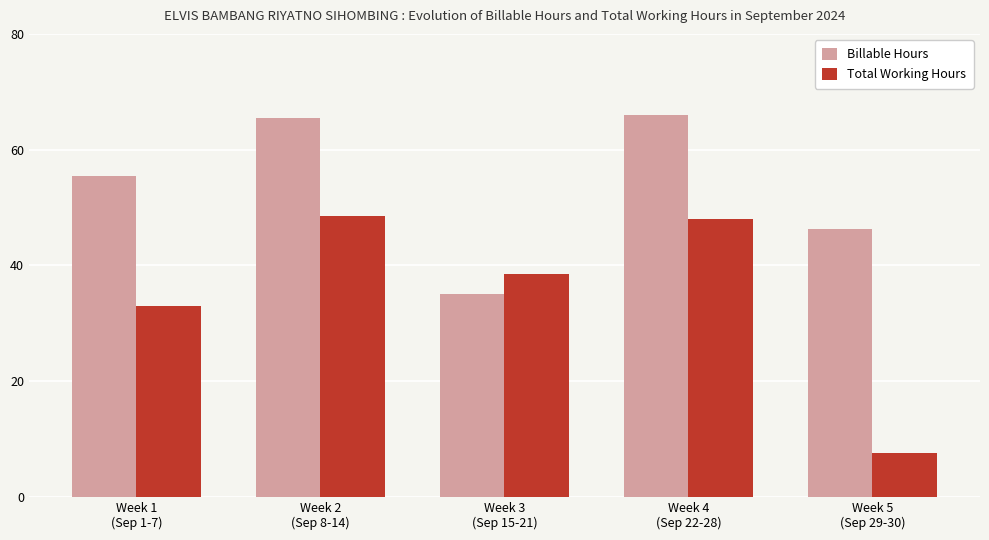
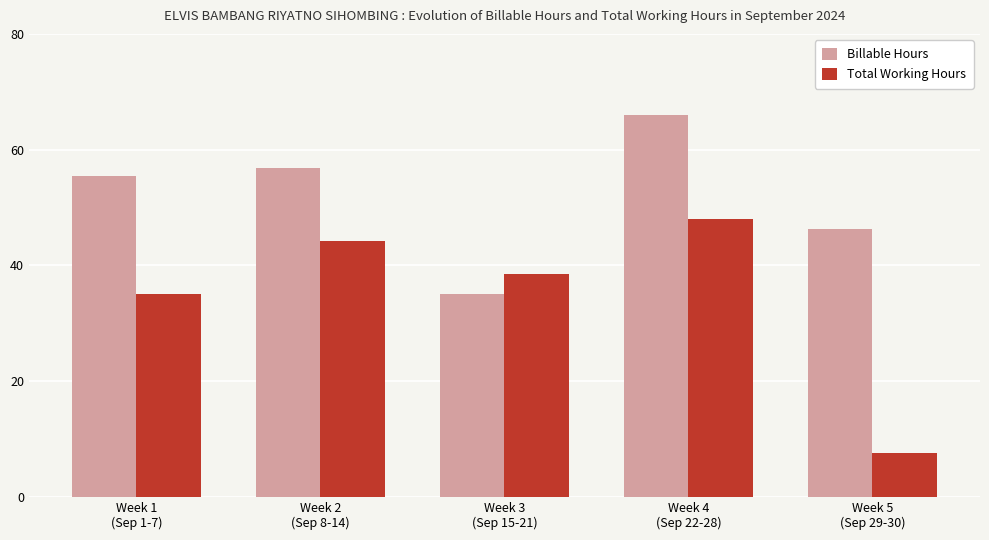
  {
    "Billable Hours": {
      "Week 1 (Sep 1-7)": 56,
-     "Week 2 (Sep 8-14)": 66,
+     "Week 2 (Sep 8-14)": 57,
      "Week 3 (Sep 15-21)": 35,
      "Week 4 (Sep 22-28)": 66,
      "Week 5 (Sep 29-30)": 46
    },
    "Total Working Hours": {
-     "Week 1 (Sep 1-7)": 33,
-     "Week 2 (Sep 8-14)": 49,
+     "Week 1 (Sep 1-7)": 35,
+     "Week 2 (Sep 8-14)": 44,
      "Week 3 (Sep 15-21)": 39,
      "Week 4 (Sep 22-28)": 48,
      "Week 5 (Sep 29-30)": 8
    }
  }
